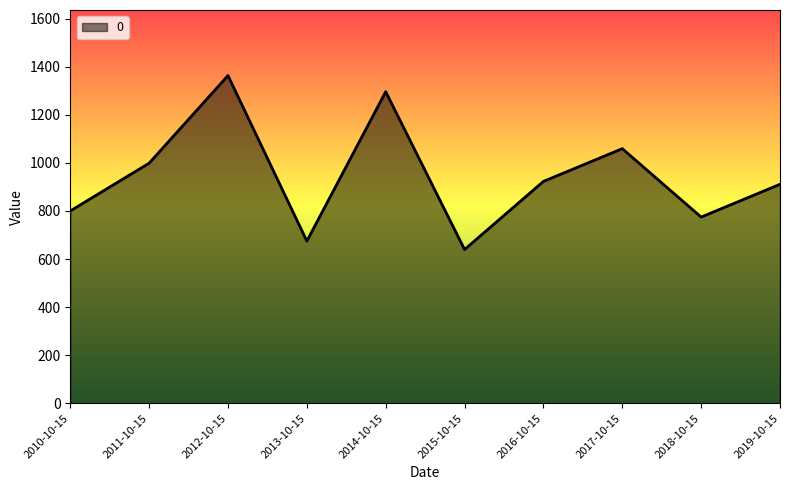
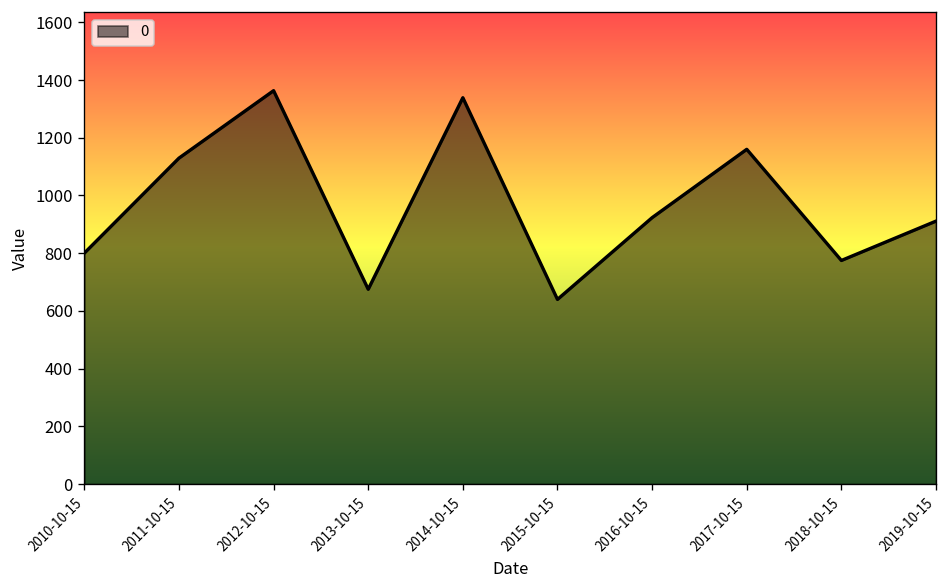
  {
    "2010-10-15": 800,
-   "2011-10-15": 1000,
+   "2011-10-15": 1130,
    "2012-10-15": 1360,
    "2013-10-15": 670,
-   "2014-10-15": 1300,
+   "2014-10-15": 1340,
    "2015-10-15": 640,
    "2016-10-15": 920,
-   "2017-10-15": 1060,
+   "2017-10-15": 1160,
    "2018-10-15": 770,
    "2019-10-15": 910
  }
